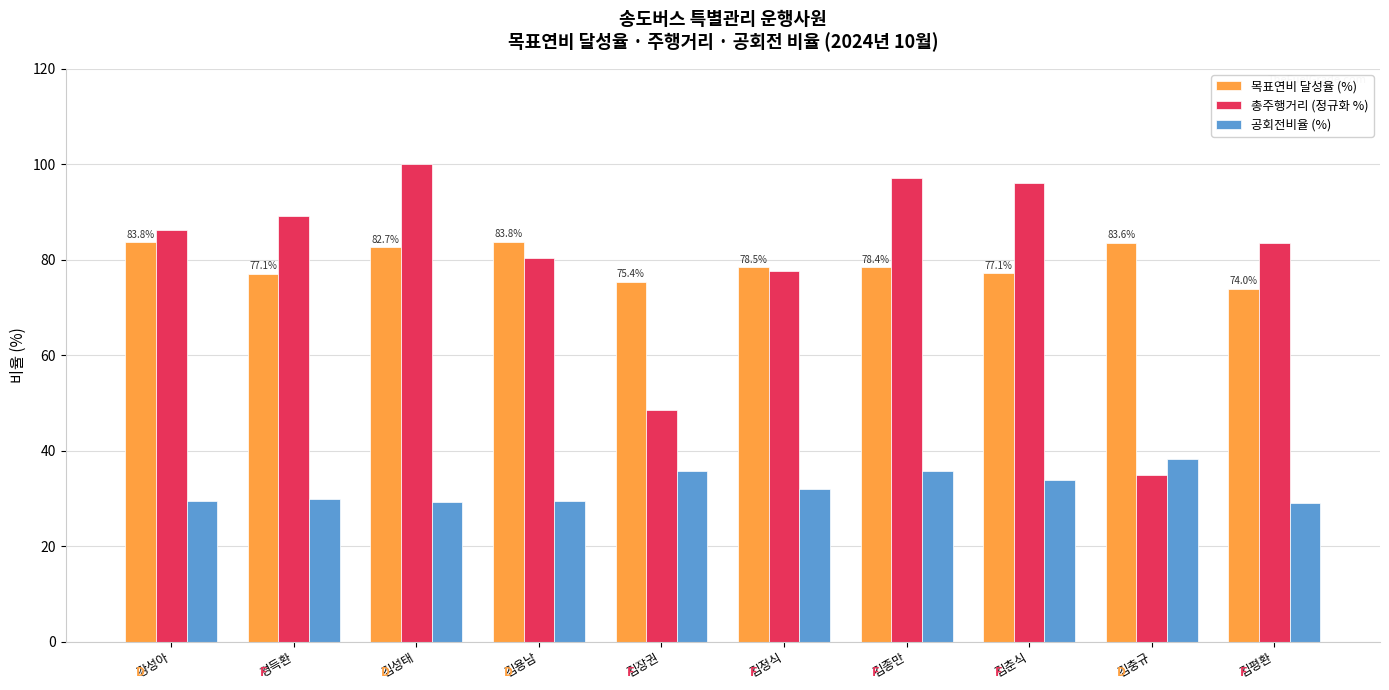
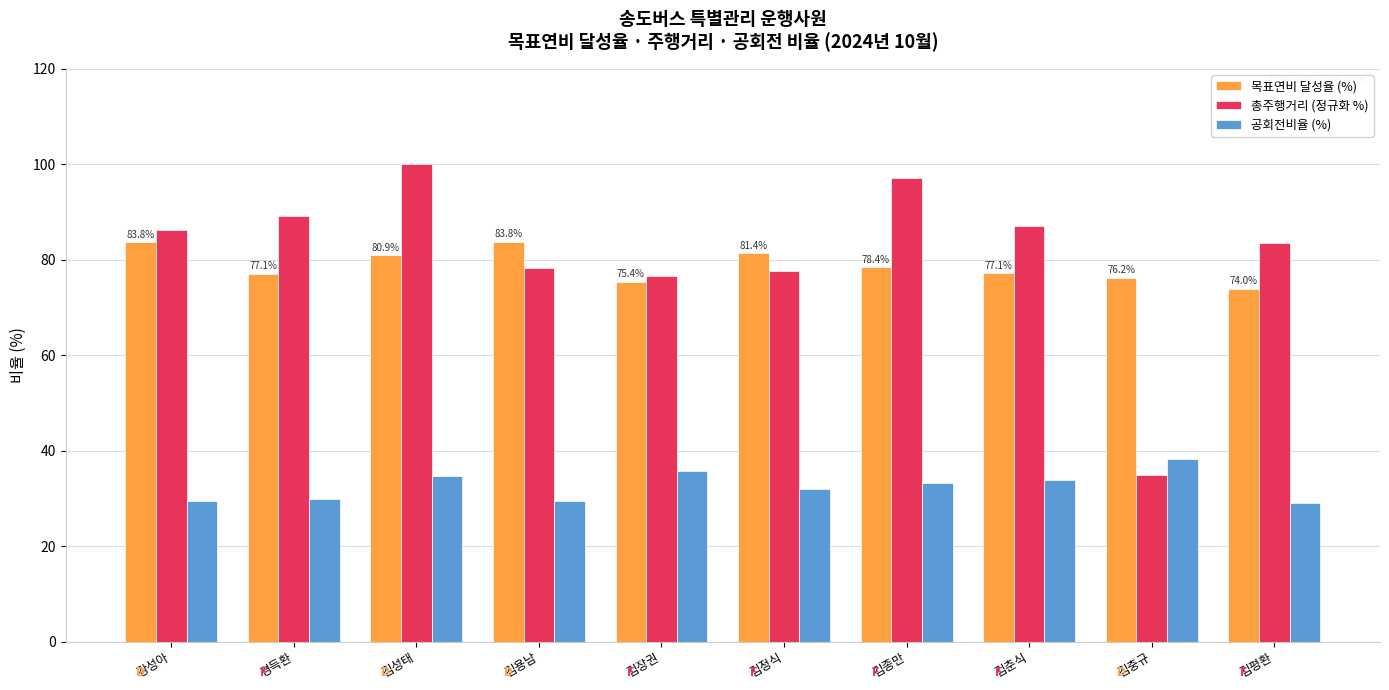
  {
    "목표연비 달성율 (%)": {
      "강성아": "83.8%",
      "경득환": "77.1%",
-     "김성태": "82.7%",
+     "김성태": "80.9%",
      "김용남": "83.8%",
      "김장권": "75.4%",
-     "김정식": "78.5%",
+     "김정식": "81.4%",
      "김종만": "78.4%",
      "김춘식": "77.1%",
-     "김충규": "83.6%",
+     "김충규": "76.2%",
      "김평환": "74.0%"
    },
    "총주행거리 (정규화 %)": {
      "강성아": "86",
      "경득환": "89",
      "김성태": "100",
-     "김용남": "80",
-     "김장권": "49",
+     "김용남": "78",
+     "김장권": "77",
      "김정식": "78",
      "김종만": "97",
-     "김춘식": "96",
+     "김춘식": "87",
      "김충규": "35",
      "김평환": "84"
    },
    "공회전비율 (%)": {
      "강성아": "29",
      "경득환": "30",
-     "김성태": "29",
+     "김성태": "35",
      "김용남": "30",
      "김장권": "36",
      "김정식": "32",
-     "김종만": "36",
+     "김종만": "33",
      "김춘식": "34",
      "김충규": "38",
      "김평환": "29"
    }
  }
